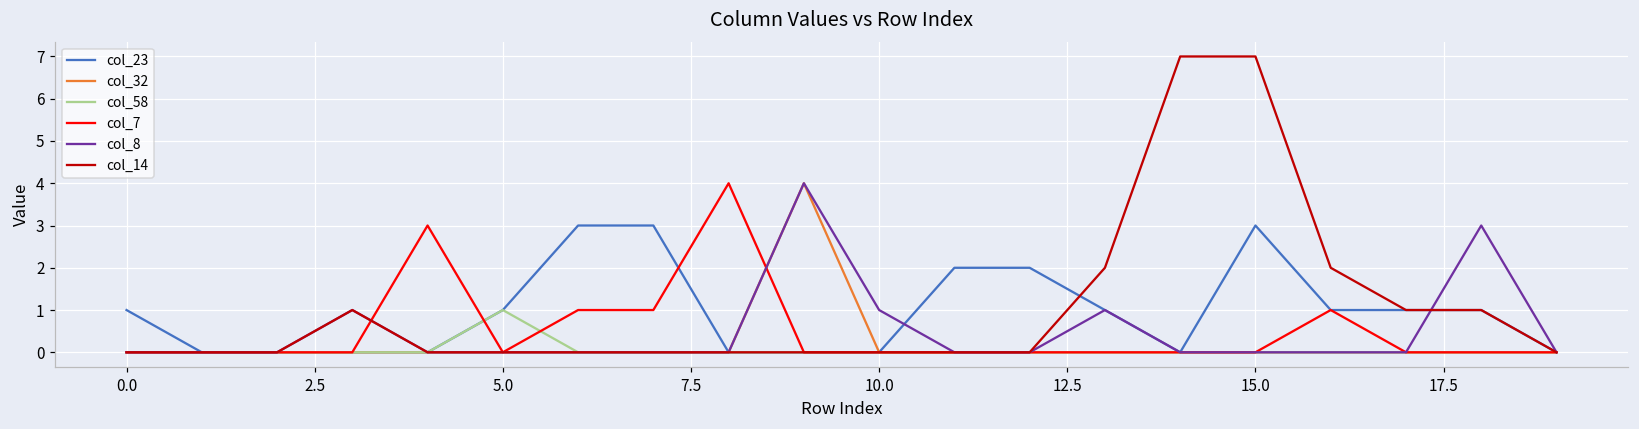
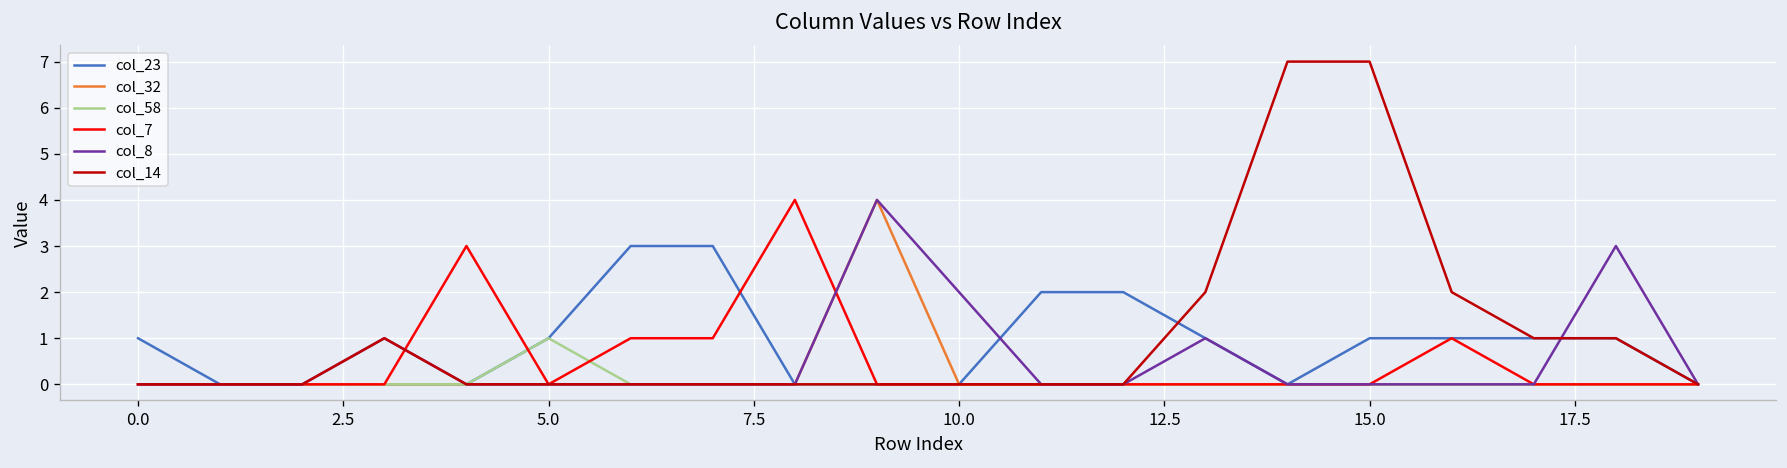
  {
    "col_23": {
      "0.0": 1,
-     "15.0": 3
+     "15.0": 1
    },
    "col_8": {
-     "10.0": 1
+     "10.0": 2
    },
    "col_14": {
      "15.0": 7
    }
  }
